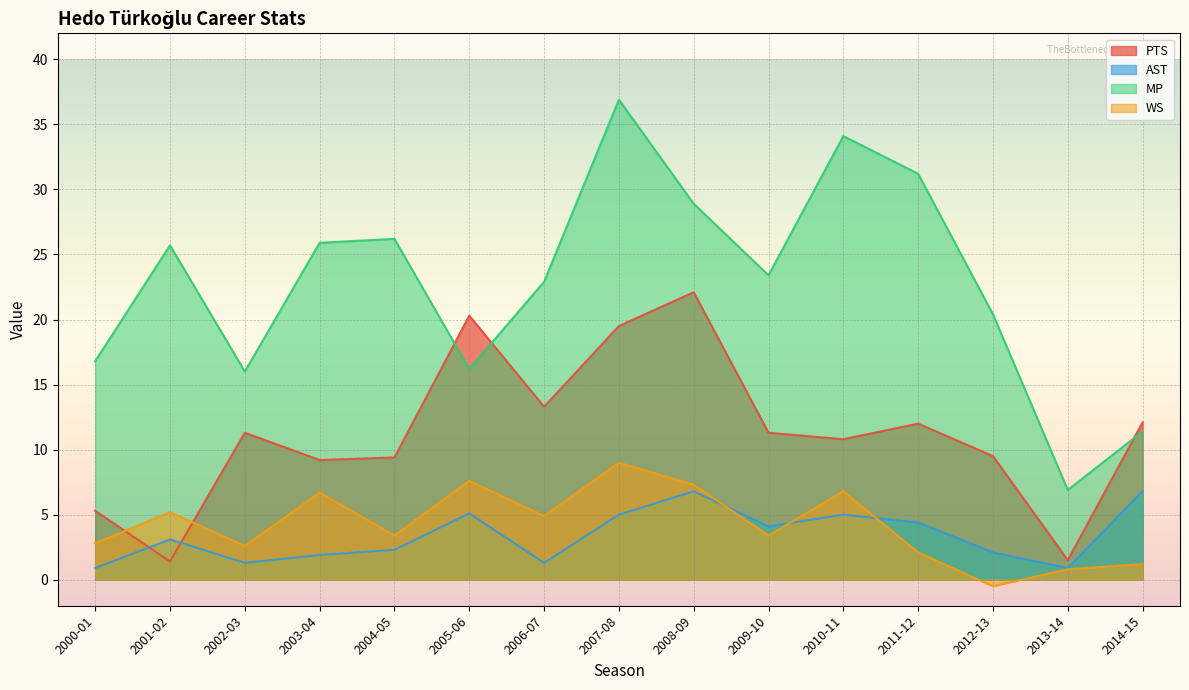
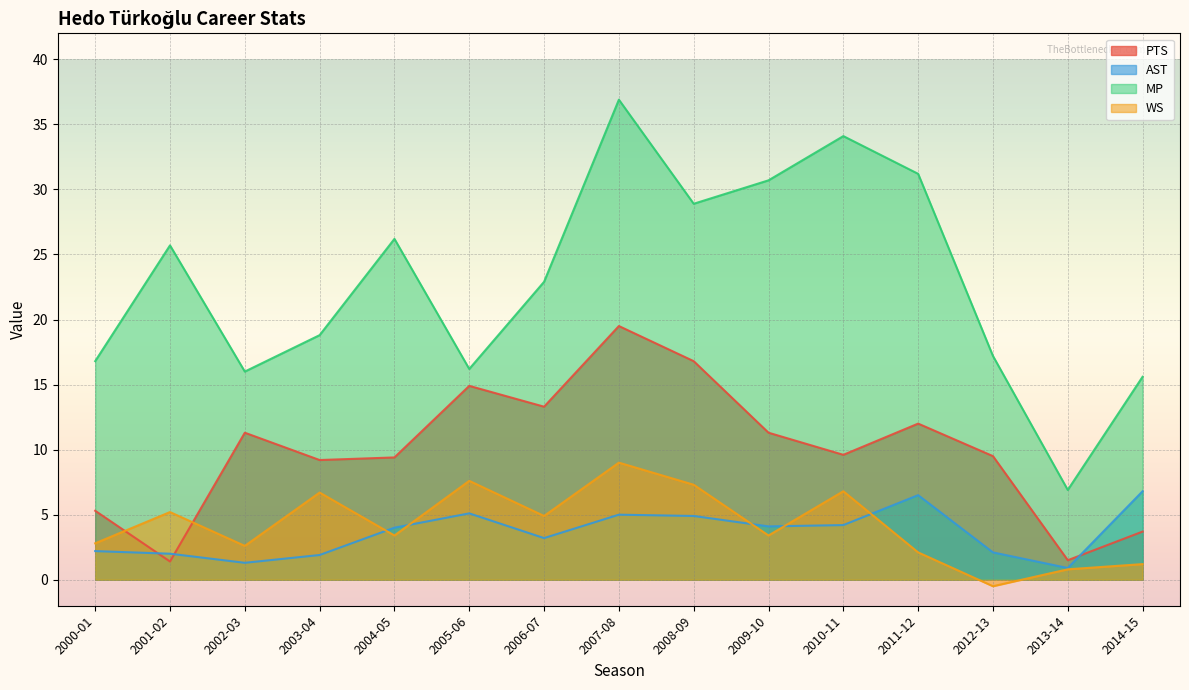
  {
    "PTS": {
      "2000-01": 5.3,
      "2001-02": 1.4,
      "2002-03": 11.3,
      "2003-04": 9.2,
      "2004-05": 9.4,
-     "2005-06": 20.3,
+     "2005-06": 14.9,
      "2006-07": 13.3,
      "2007-08": 19.5,
-     "2008-09": 22.1,
+     "2008-09": 16.8,
      "2009-10": 11.3,
-     "2010-11": 10.8,
+     "2010-11": 9.6,
      "2011-12": 12.0,
      "2012-13": 9.5,
      "2013-14": 1.5,
-     "2014-15": 12.1
+     "2014-15": 3.7
    },
    "AST": {
-     "2000-01": 0.9,
-     "2001-02": 3.1,
+     "2000-01": 2.2,
+     "2001-02": 2.0,
      "2002-03": 1.3,
      "2003-04": 1.9,
-     "2004-05": 2.3,
+     "2004-05": 4.0,
      "2005-06": 5.1,
-     "2006-07": 1.3,
+     "2006-07": 3.2,
      "2007-08": 5.0,
-     "2008-09": 6.8,
+     "2008-09": 4.9,
      "2009-10": 4.1,
-     "2010-11": 5.0,
-     "2011-12": 4.4,
+     "2010-11": 4.2,
+     "2011-12": 6.5,
      "2012-13": 2.1,
      "2014-15": 6.8
    },
    "MP": {
      "2000-01": 16.8,
      "2001-02": 25.7,
      "2002-03": 16.0,
-     "2003-04": 25.9,
+     "2003-04": 18.8,
      "2004-05": 26.2,
      "2005-06": 16.2,
      "2006-07": 22.9,
      "2007-08": 36.9,
      "2008-09": 28.9,
-     "2009-10": 23.4,
+     "2009-10": 30.7,
      "2010-11": 34.1,
      "2011-12": 31.2,
-     "2012-13": 20.4,
+     "2012-13": 17.2,
      "2013-14": 6.9,
-     "2014-15": 11.4
+     "2014-15": 15.6
    }
  }
